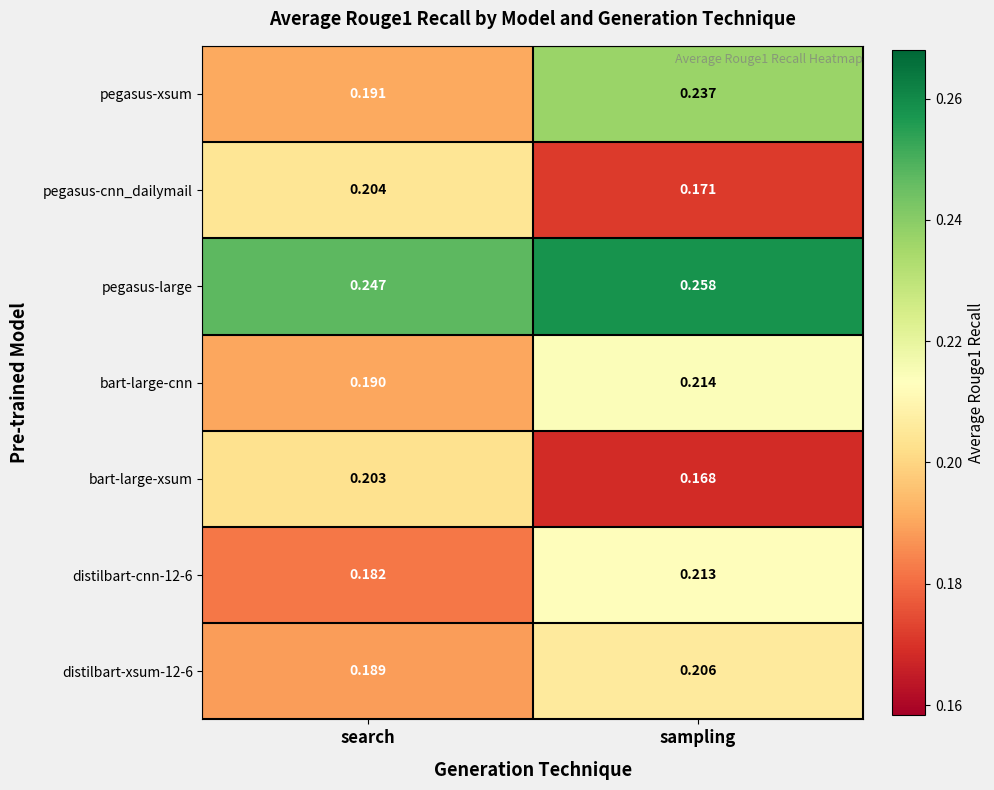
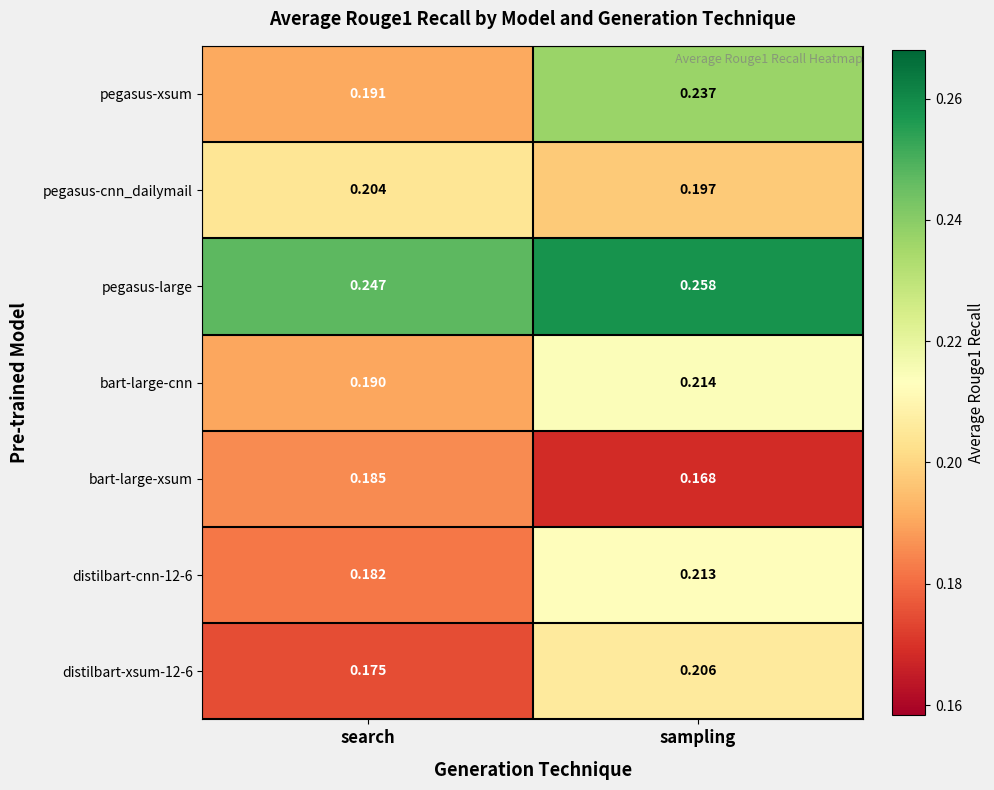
  {
    "pegasus-xsum": {
      "search": 0.191
    },
    "pegasus-cnn_dailymail": {
      "search": 0.204,
-     "sampling": 0.171
+     "sampling": 0.197
    },
    "pegasus-large": {
      "search": 0.247,
      "sampling": 0.258
    },
    "bart-large-cnn": {
      "search": 0.190,
      "sampling": 0.214
    },
    "bart-large-xsum": {
-     "search": 0.203,
+     "search": 0.185,
      "sampling": 0.168
    },
    "distilbart-cnn-12-6": {
      "search": 0.182,
      "sampling": 0.213
    },
    "distilbart-xsum-12-6": {
-     "search": 0.189,
+     "search": 0.175,
      "sampling": 0.206
    }
  }
